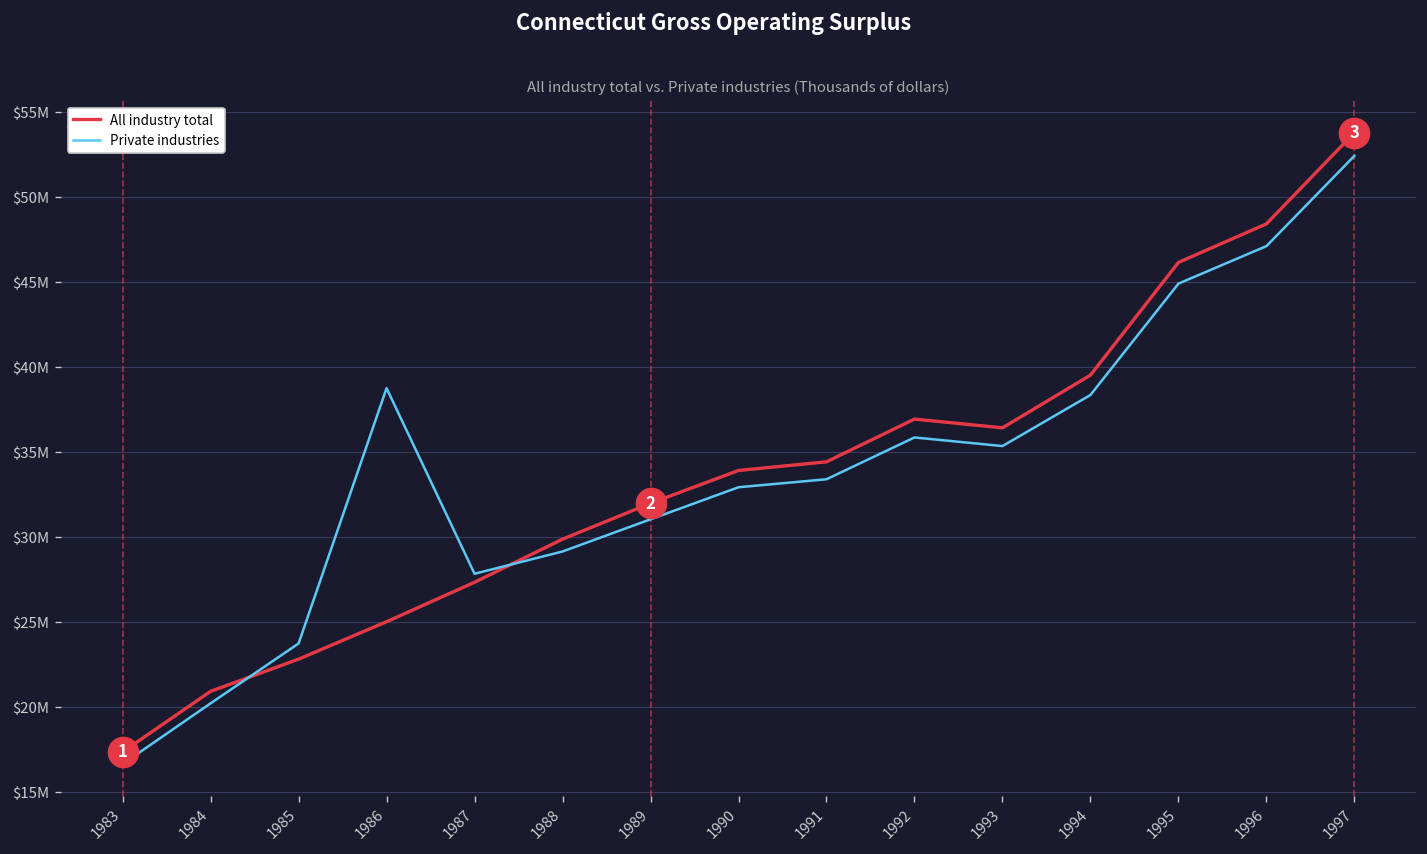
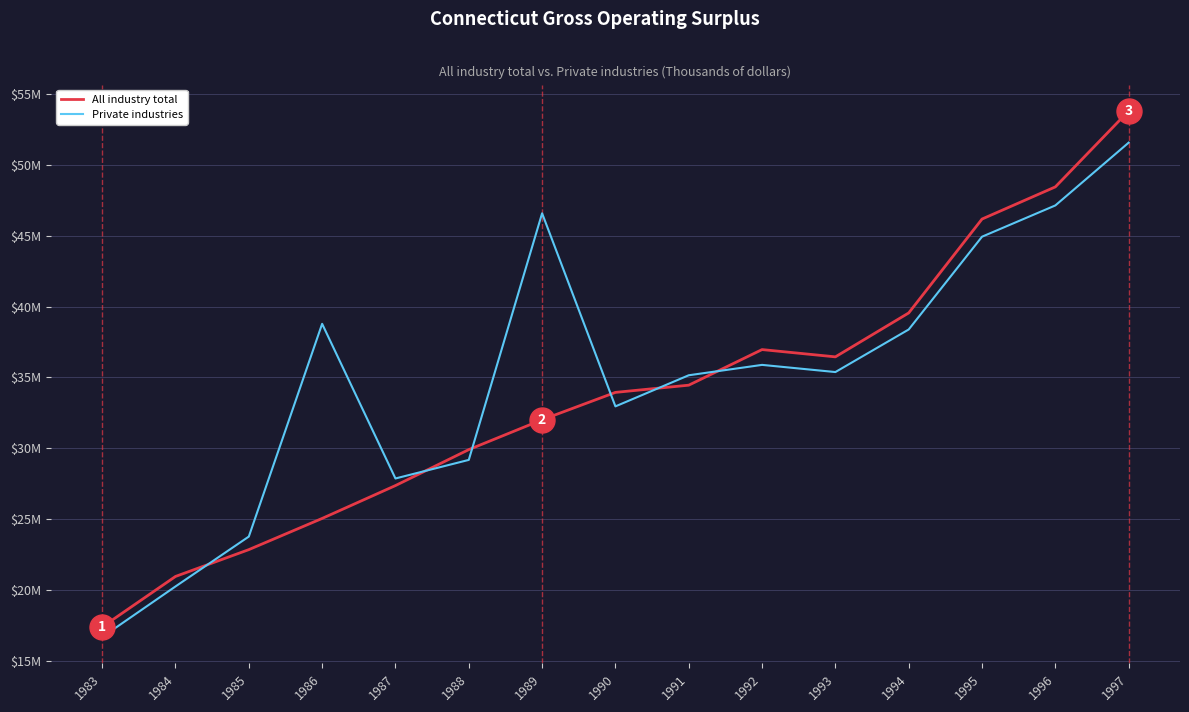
  {
    "Private industries": {
      "1983": "$16700000",
      "1984": "$20200000",
      "1985": "$23800000",
      "1986": "$38800000",
      "1987": "$27900000",
      "1988": "$29200000",
-     "1989": "$31100000",
+     "1989": "$46600000",
      "1990": "$32900000",
-     "1991": "$33400000",
+     "1991": "$35100000",
      "1992": "$35900000",
      "1993": "$35400000",
      "1994": "$38400000",
      "1995": "$44900000",
      "1996": "$47100000",
-     "1997": "$52400000"
+     "1997": "$51600000"
    }
  }
